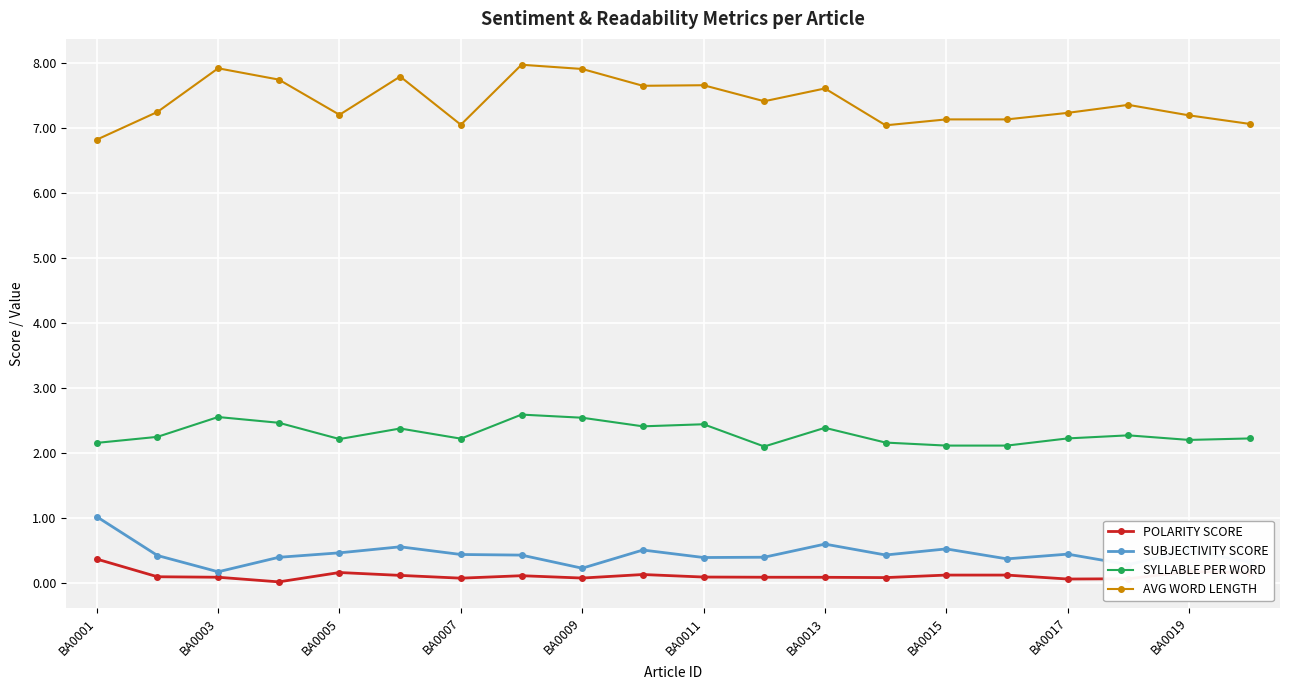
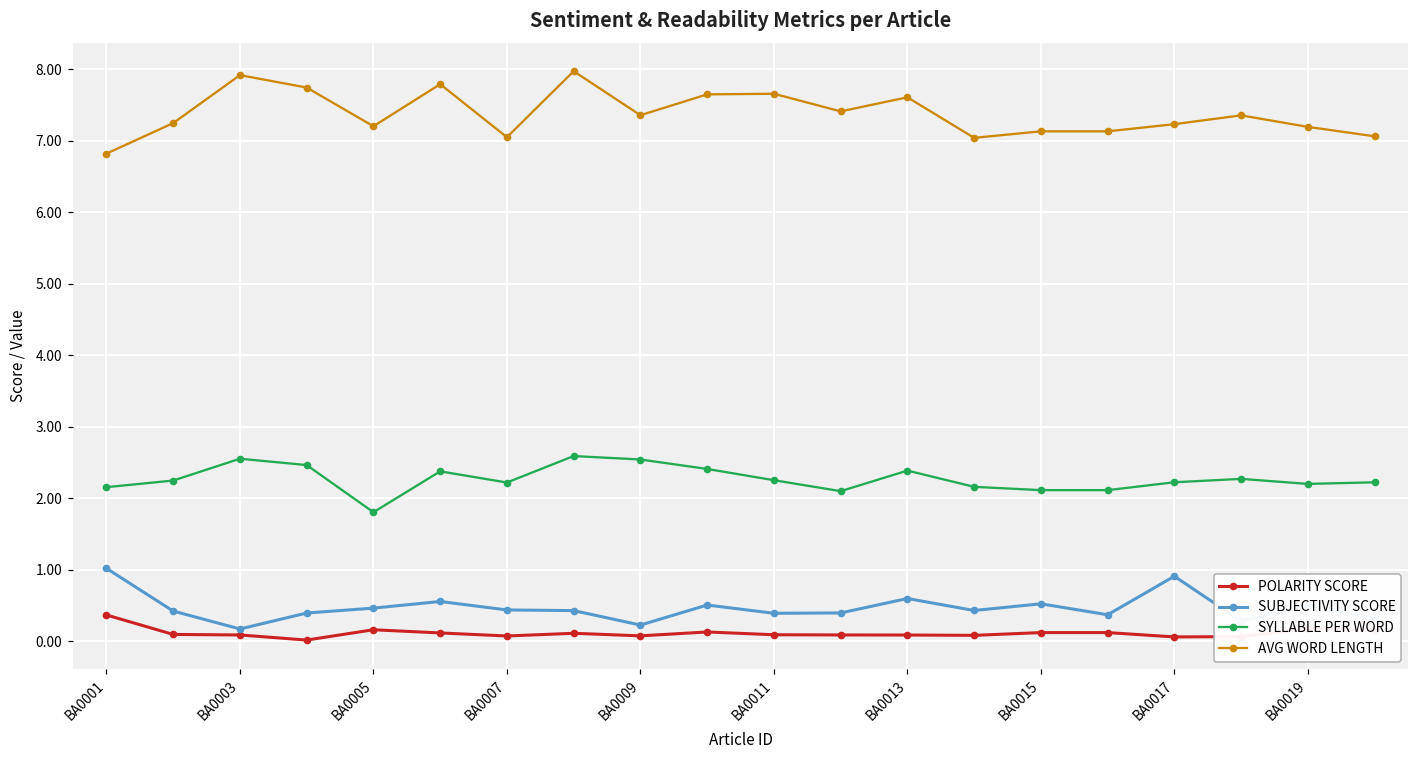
  {
    "POLARITY SCORE": {
      "BA0001": 0.4,
      "BA0003": 0.1,
      "BA0005": 0.2,
      "BA0007": 0.1,
      "BA0009": 0.1,
      "BA0011": 0.1,
      "BA0013": 0.1,
      "BA0015": 0.1,
      "BA0017": 0.1
    },
    "SUBJECTIVITY SCORE": {
      "BA0001": 1.0,
      "BA0003": 0.2,
      "BA0005": 0.5,
      "BA0007": 0.4,
      "BA0009": 0.2,
      "BA0011": 0.4,
      "BA0013": 0.6,
      "BA0015": 0.5,
-     "BA0017": 0.4
+     "BA0017": 0.9
    },
    "SYLLABLE PER WORD": {
      "BA0001": 2.2,
      "BA0003": 2.6,
-     "BA0005": 2.2,
+     "BA0005": 1.8,
      "BA0007": 2.2,
      "BA0009": 2.5,
-     "BA0011": 2.4,
+     "BA0011": 2.3,
      "BA0013": 2.4,
      "BA0015": 2.1,
      "BA0017": 2.2,
      "BA0019": 2.2
    },
    "AVG WORD LENGTH": {
      "BA0001": 6.8,
      "BA0003": 7.9,
      "BA0005": 7.2,
      "BA0007": 7.0,
-     "BA0009": 7.9,
+     "BA0009": 7.4,
      "BA0011": 7.7,
      "BA0013": 7.6,
      "BA0015": 7.1,
      "BA0017": 7.2,
      "BA0019": 7.2
    }
  }
